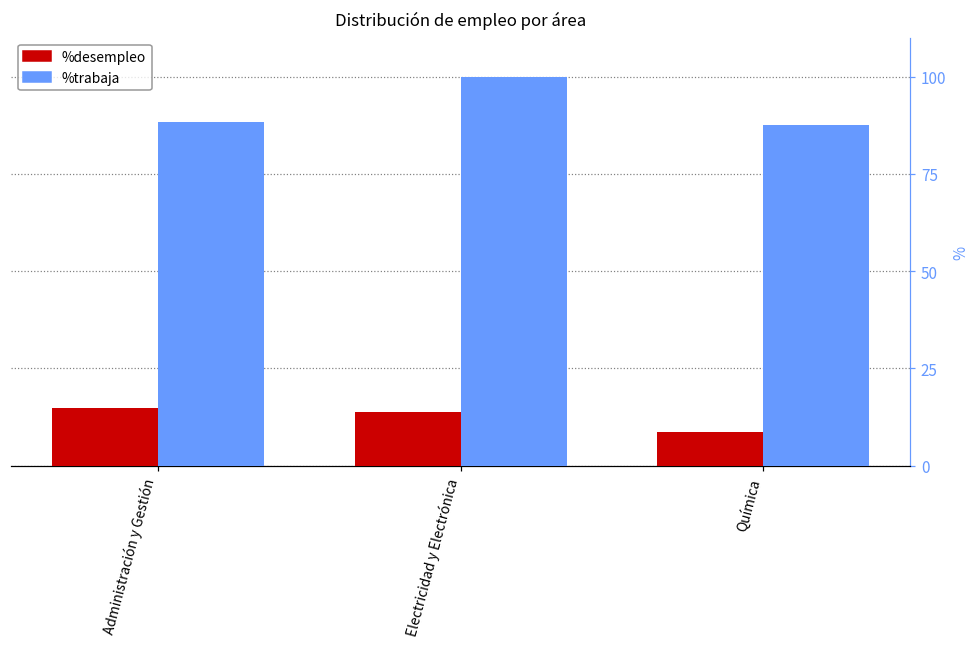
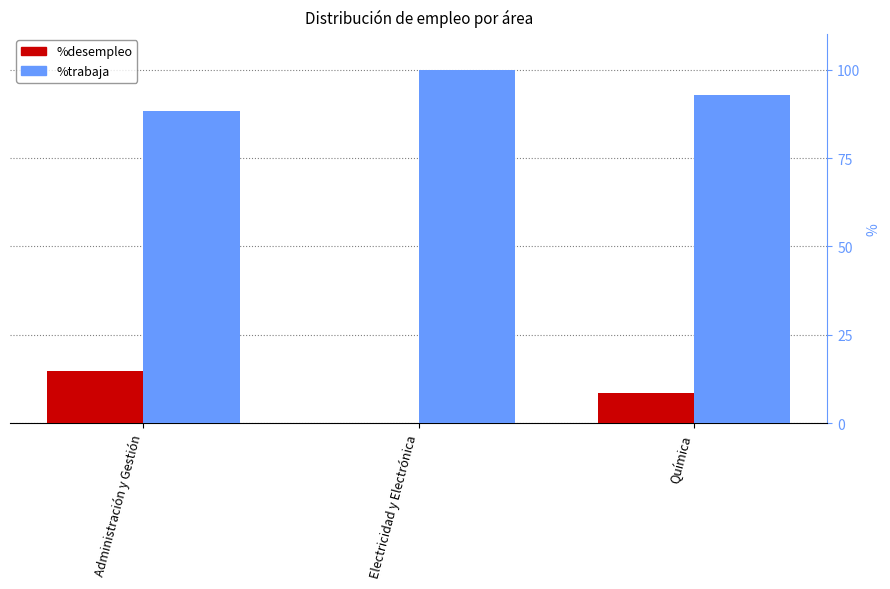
  {
    "%desempleo": {
      "Administración y Gestión": 15,
-     "Electricidad y Electrónica": 14,
+     "Electricidad y Electrónica": 0,
      "Química": 9
    },
    "%trabaja": {
      "Administración y Gestión": 88,
      "Electricidad y Electrónica": 100,
-     "Química": 88
+     "Química": 93
    }
  }
